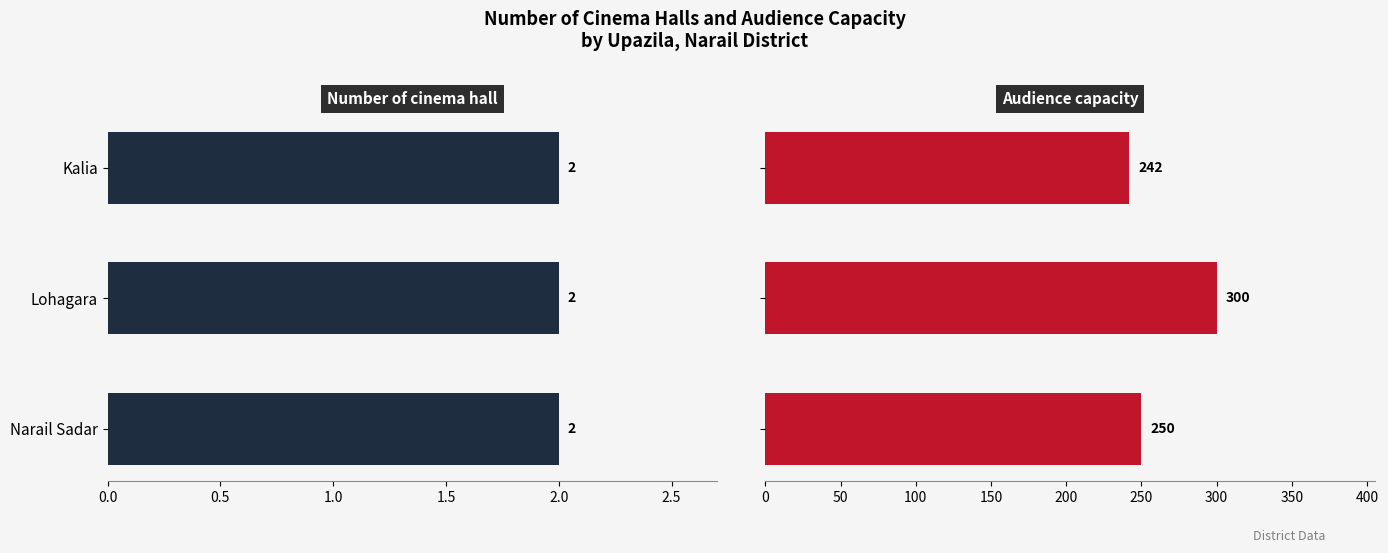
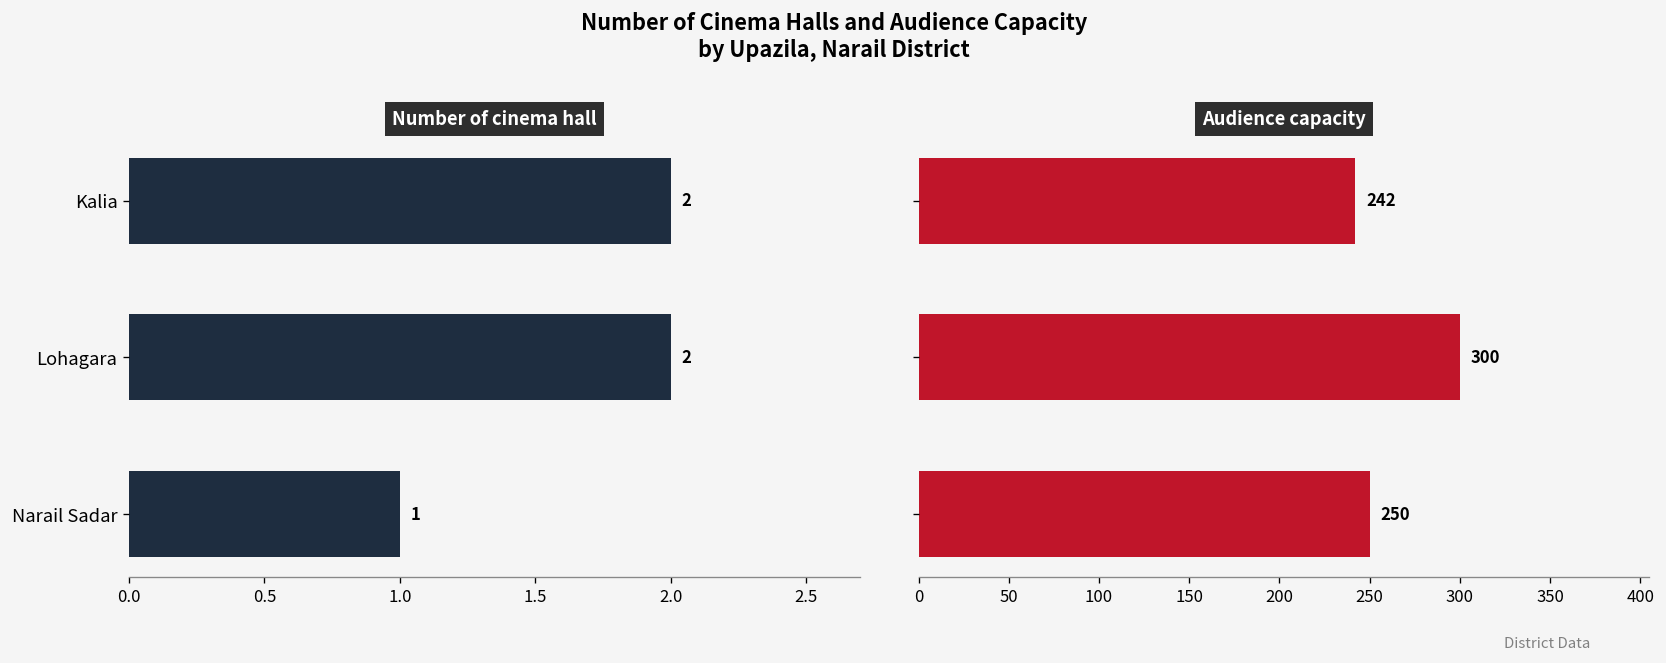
  {
    "Number of cinema hall": {
      "Kalia": 2,
      "Lohagara": 2,
-     "Narail Sadar": 2
+     "Narail Sadar": 1
    }
  }
